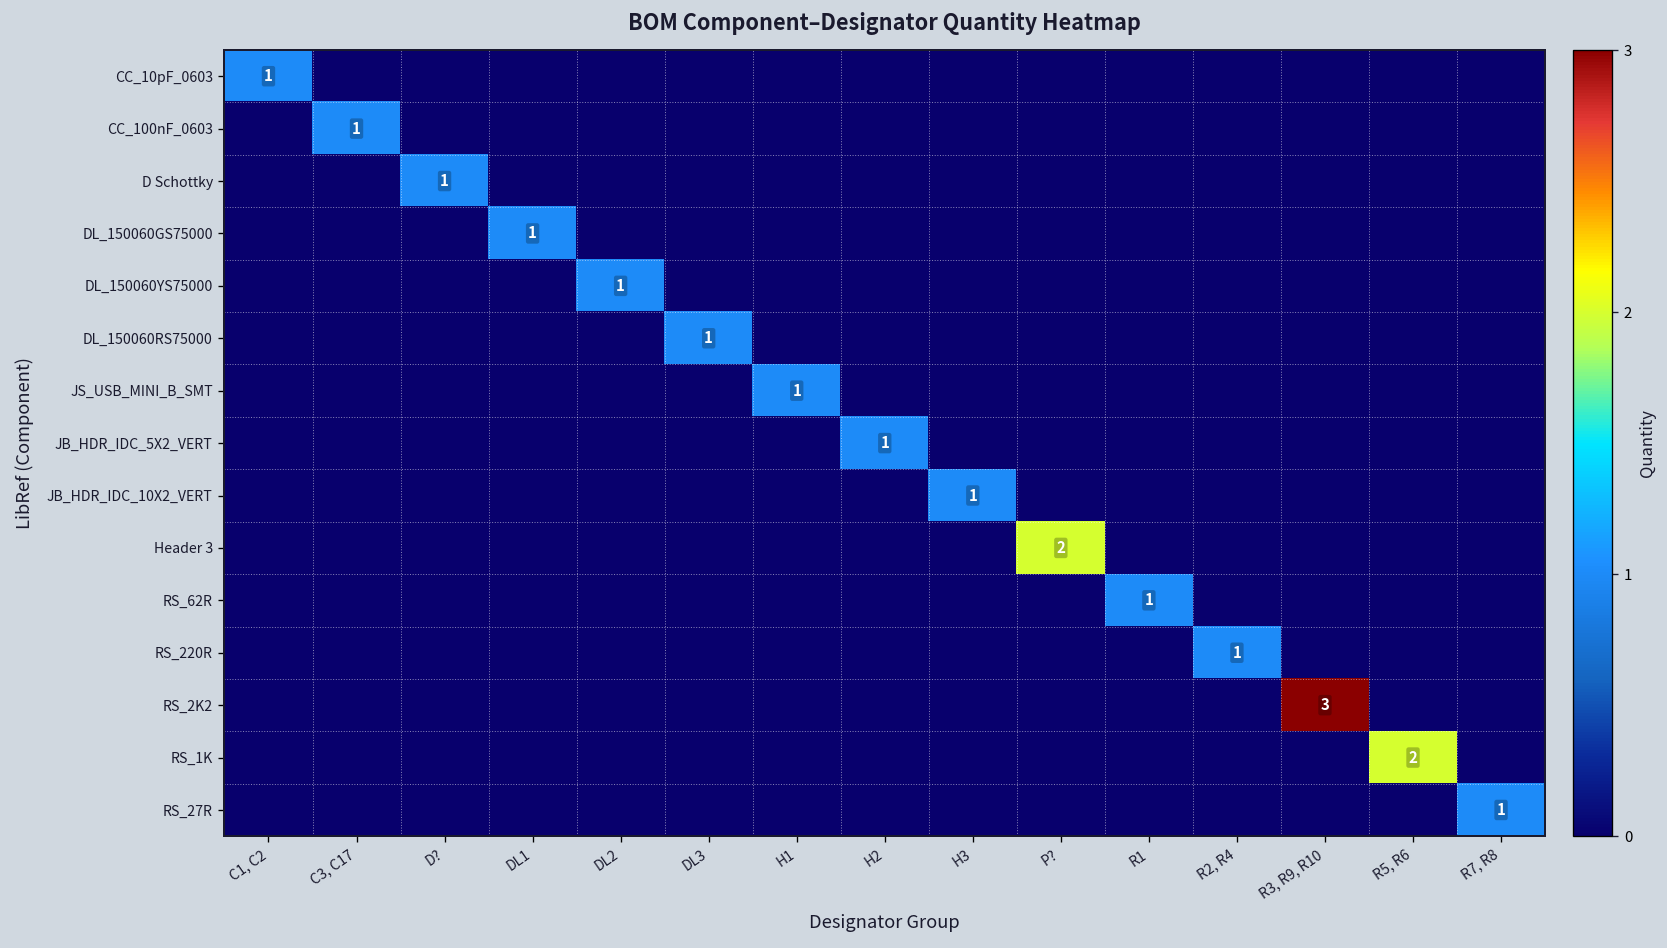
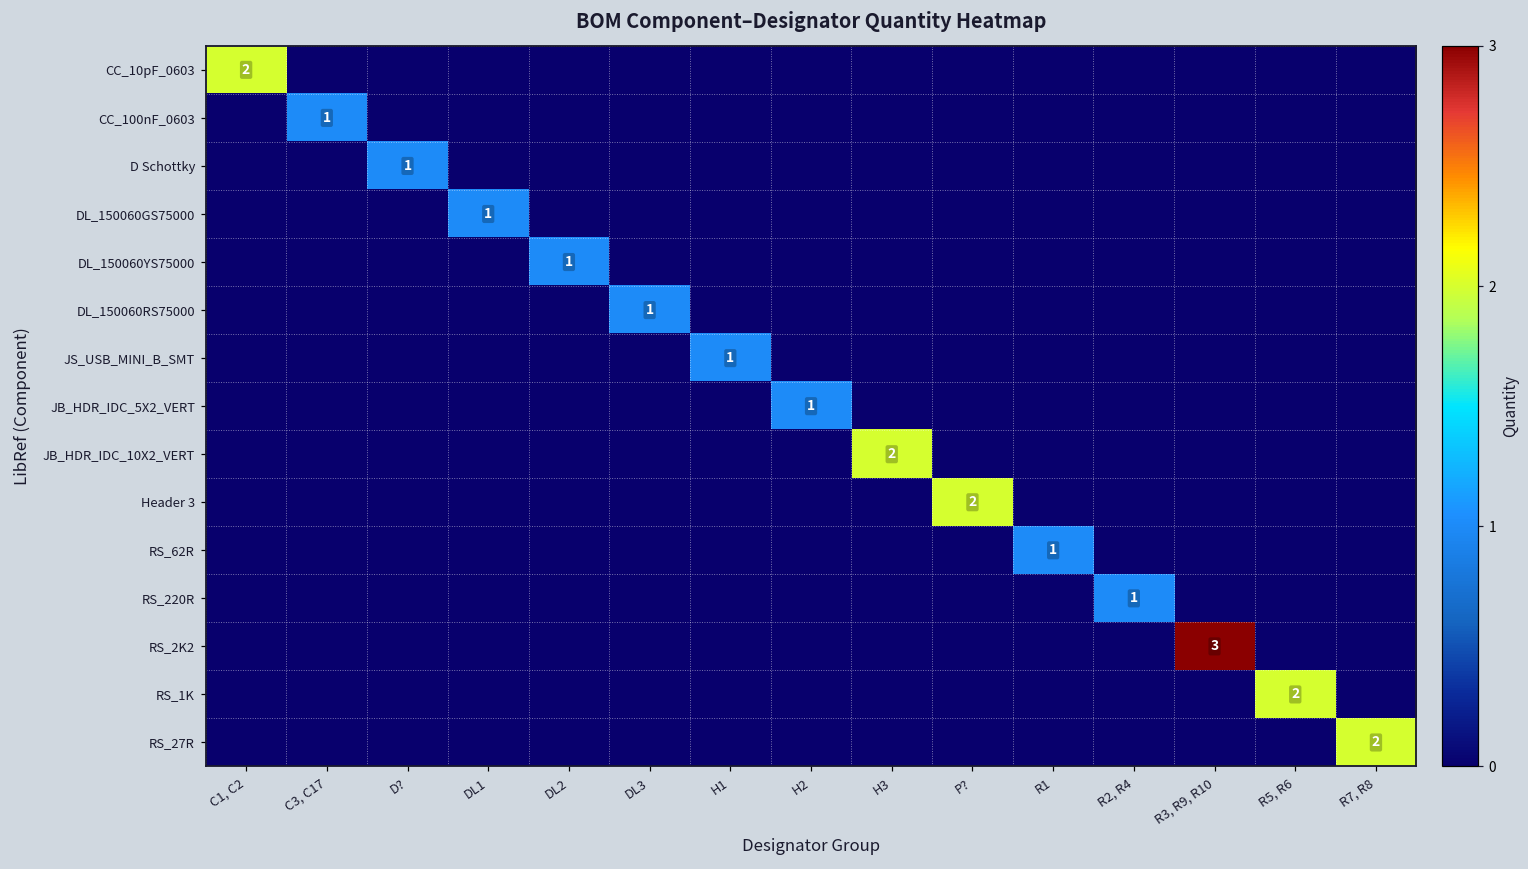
  {
    "CC_10pF_0603": {
-     "C1, C2": 1
+     "C1, C2": 2
    },
    "JB_HDR_IDC_10X2_VERT": {
-     "H3": 1
+     "H3": 2
    },
    "RS_27R": {
-     "R7, R8": 1
+     "R7, R8": 2
    }
  }
